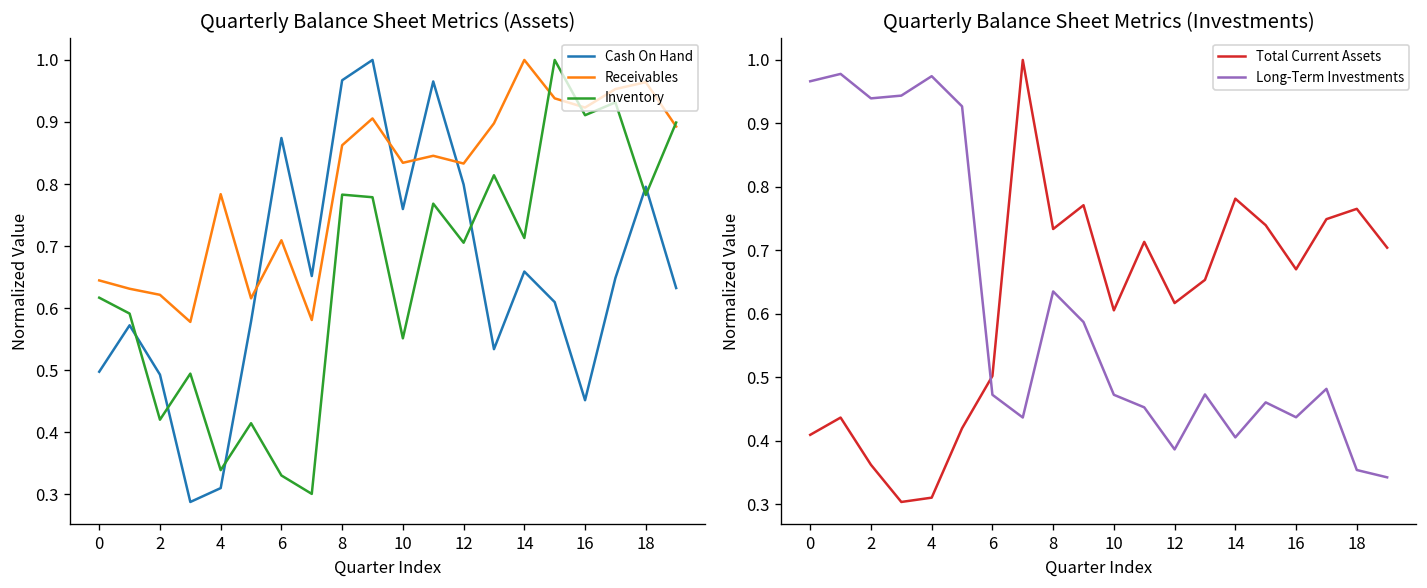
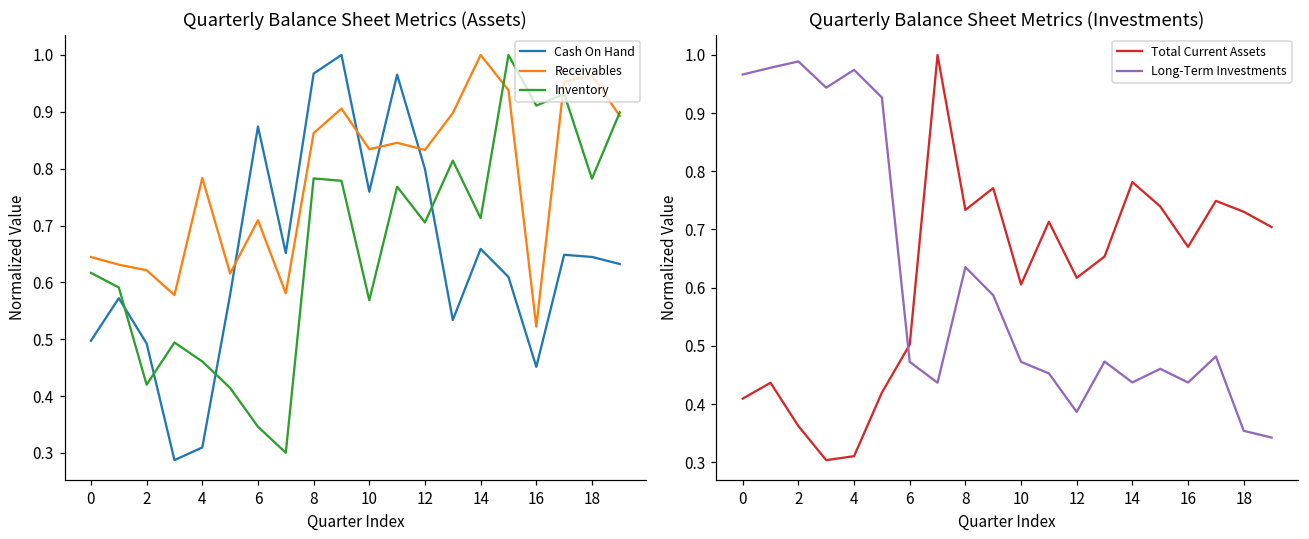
  {
    "Quarterly Balance Sheet Metrics (Assets)": {
      "Cash On Hand": {
        "0": 0.50,
        "2": 0.49,
        "4": 0.31,
        "6": 0.87,
        "8": 0.97,
        "10": 0.76,
        "12": 0.80,
        "14": 0.66,
        "16": 0.45,
-       "18": 0.80
+       "18": 0.64
      },
      "Receivables": {
        "0": 0.64,
        "2": 0.62,
        "4": 0.78,
        "6": 0.71,
        "8": 0.86,
        "10": 0.83,
        "12": 0.83,
        "14": 1.00,
-       "16": 0.92
+       "16": 0.52
      },
      "Inventory": {
        "0": 0.62,
        "2": 0.42,
-       "4": 0.34,
-       "6": 0.33,
+       "4": 0.46,
+       "6": 0.35,
        "8": 0.78,
-       "10": 0.55,
+       "10": 0.57,
        "12": 0.71,
        "14": 0.71,
        "16": 0.91,
        "18": 0.78
      }
    },
    "Quarterly Balance Sheet Metrics (Investments)": {
      "Total Current Assets": {
        "0": 0.41,
        "2": 0.36,
        "4": 0.31,
        "6": 0.50,
        "8": 0.73,
        "10": 0.61,
        "12": 0.62,
        "14": 0.78,
        "16": 0.67,
-       "18": 0.77
+       "18": 0.73
      },
      "Long-Term Investments": {
        "0": 0.97,
-       "2": 0.94,
+       "2": 0.99,
        "4": 0.97,
        "6": 0.47,
        "8": 0.64,
        "10": 0.47,
        "12": 0.39,
-       "14": 0.41,
+       "14": 0.44,
        "16": 0.44,
        "18": 0.35
      }
    }
  }
